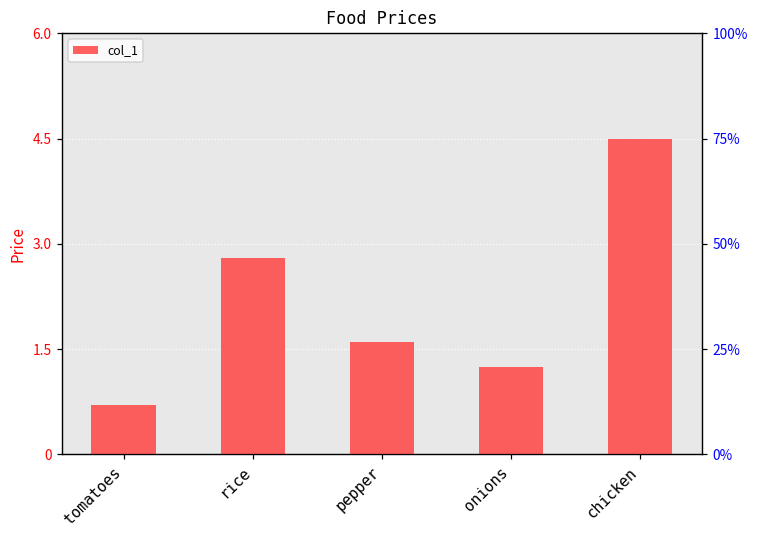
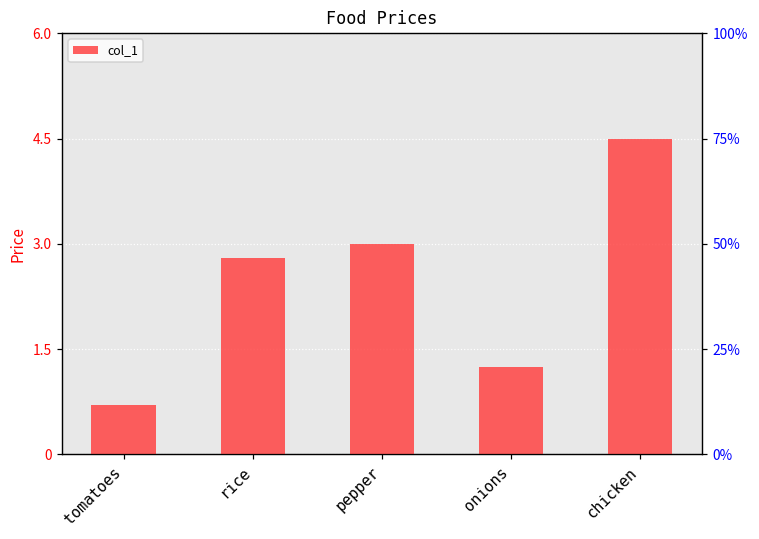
  {
    "tomatoes": 0.7,
    "rice": 2.8,
-   "pepper": 1.6,
+   "pepper": 3.0,
    "onions": 1.3,
    "chicken": 4.5
  }
